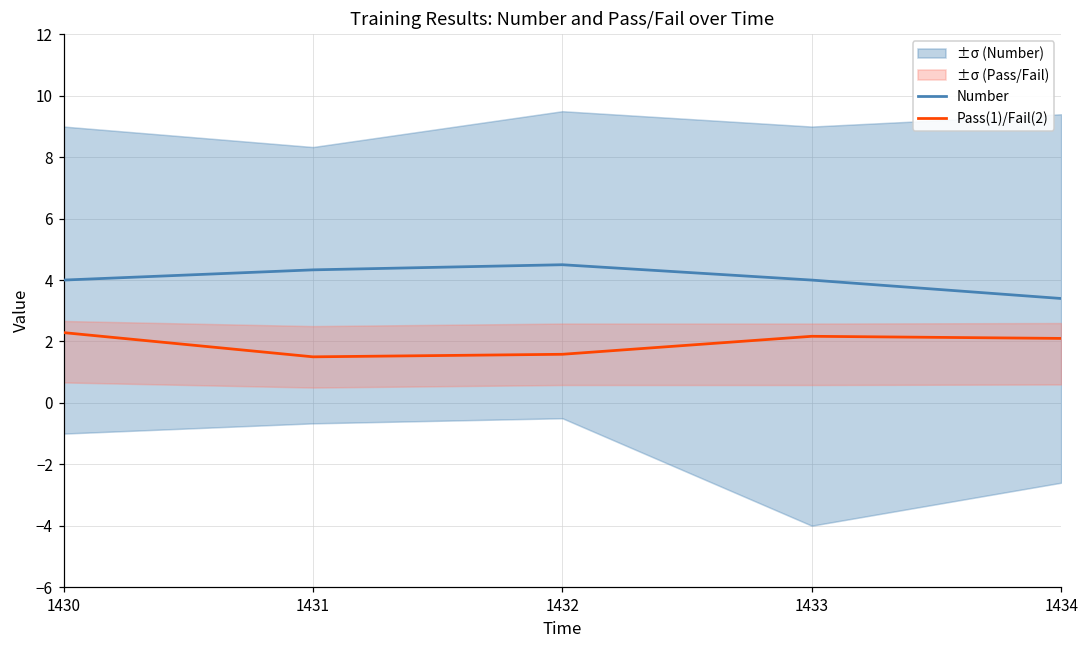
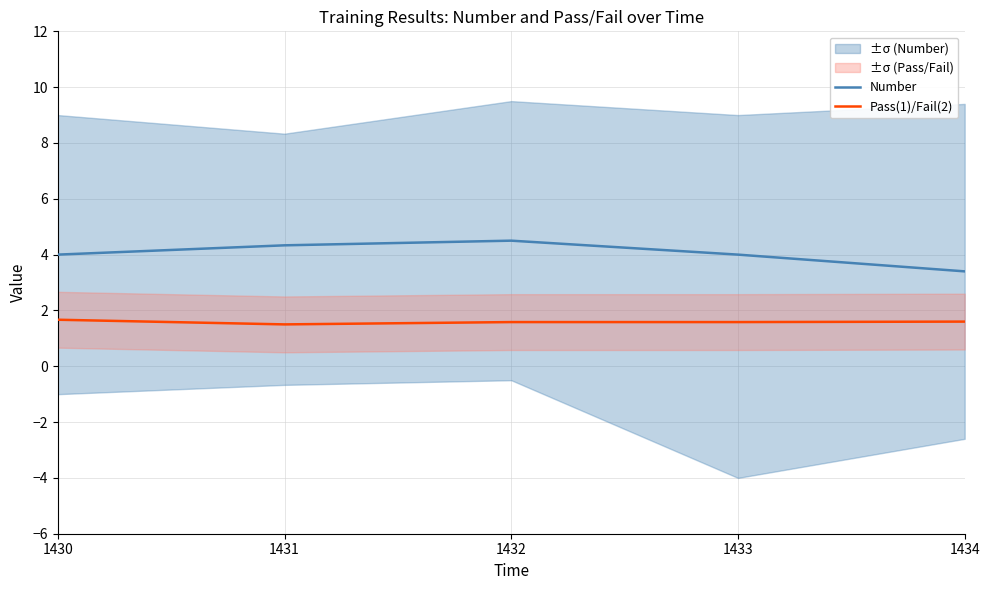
  {
    "Pass(1)/Fail(2)": {
-     "1430": 2.3,
+     "1430": 1.7,
      "1431": 1.5,
      "1432": 1.6,
-     "1433": 2.2,
-     "1434": 2.1
+     "1433": 1.6,
+     "1434": 1.6
    }
  }
